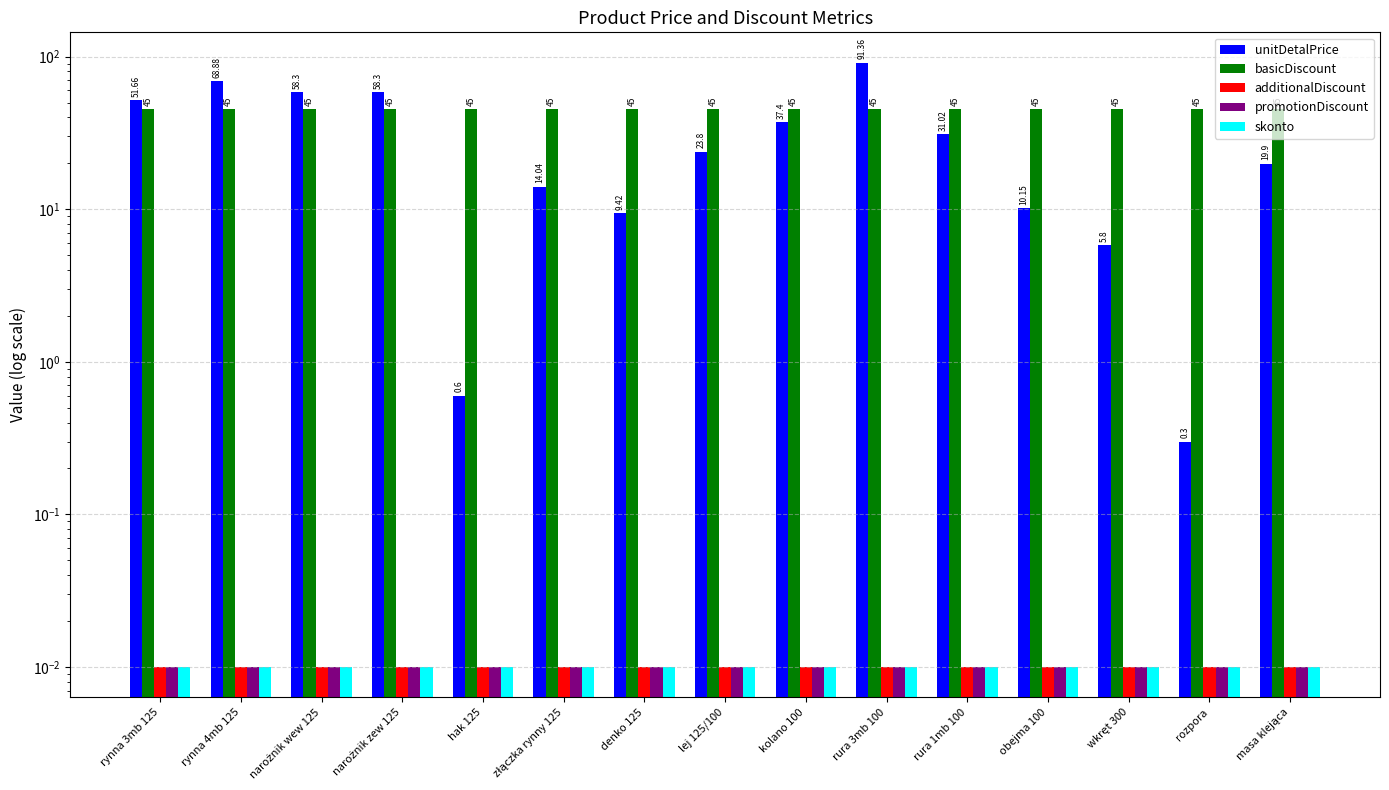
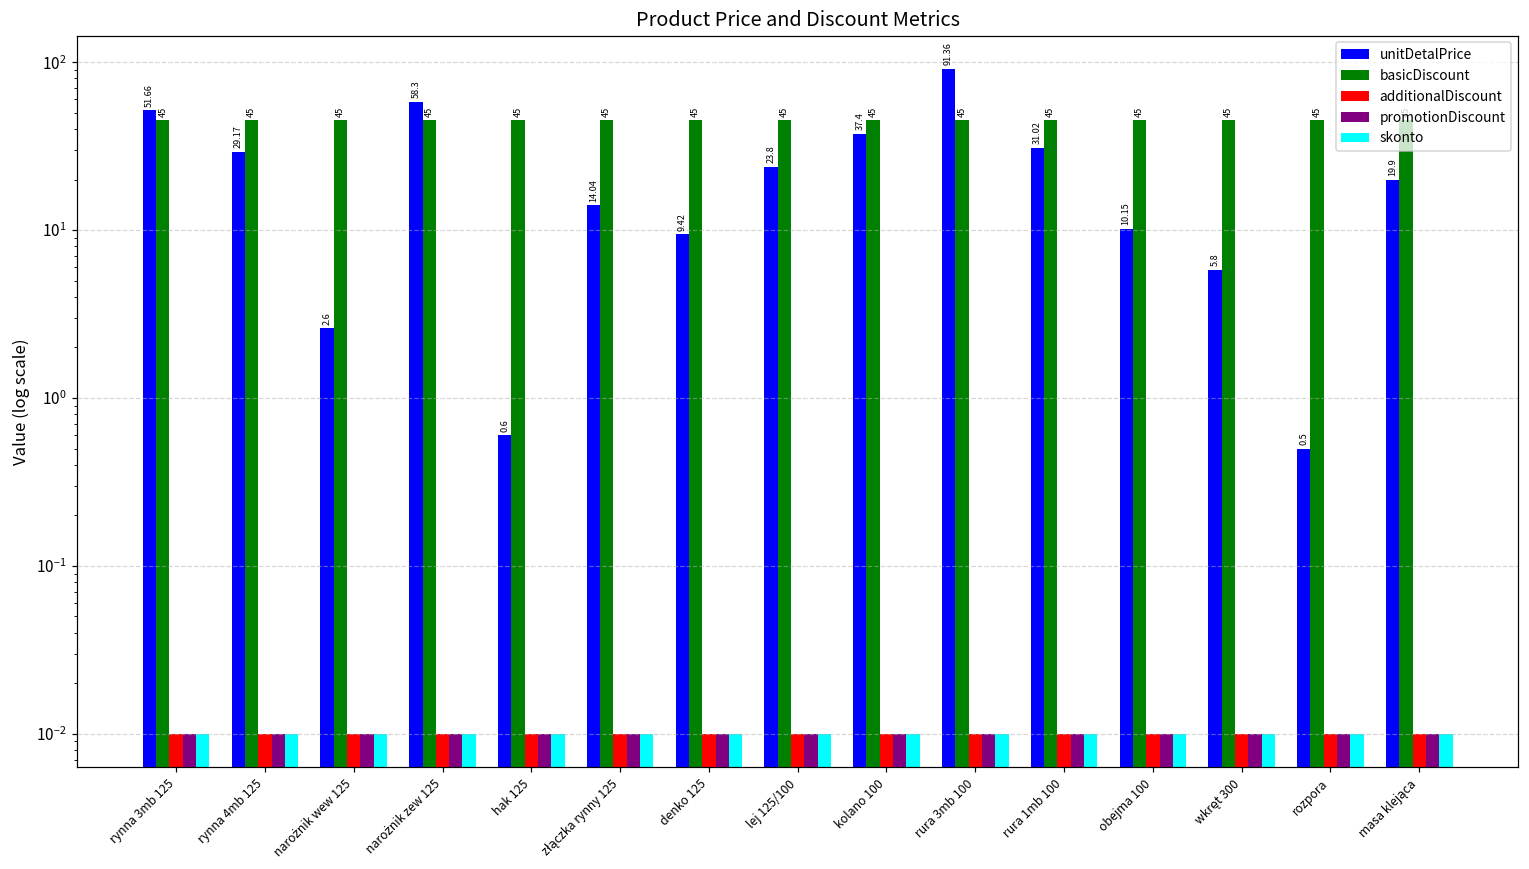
  {
    "unitDetalPrice": {
      "rynna 3mb 125": 51.66,
-     "rynna 4mb 125": 68.88,
-     "narożnik wew 125": 58.3,
+     "rynna 4mb 125": 29.17,
+     "narożnik wew 125": 2.6,
      "narożnik zew 125": 58.3,
      "hak 125": 0.6,
      "złączka rynny 125": 14.04,
      "denko 125": 9.42,
      "lej 125/100": 23.8,
      "kolano 100": 37.4,
      "rura 3mb 100": 91.36,
      "rura 1mb 100": 31.02,
      "obejma 100": 10.15,
      "wkręt 300": 5.8,
-     "rozpora": 0.3,
+     "rozpora": 0.5,
      "masa klejąca": 19.9
    },
    "basicDiscount": {
      "rynna 3mb 125": 45,
      "rynna 4mb 125": 45,
      "narożnik wew 125": 45,
      "narożnik zew 125": 45,
      "hak 125": 45,
      "złączka rynny 125": 45,
      "denko 125": 45,
      "lej 125/100": 45,
      "kolano 100": 45,
      "rura 3mb 100": 45,
      "rura 1mb 100": 45,
      "obejma 100": 45,
      "wkręt 300": 45,
      "rozpora": 45
    },
    "additionalDiscount": {
      "rynna 3mb 125": 0.010,
      "rynna 4mb 125": 0.010,
      "narożnik wew 125": 0.010,
      "narożnik zew 125": 0.010,
      "hak 125": 0.010,
      "złączka rynny 125": 0.010,
      "denko 125": 0.010,
      "lej 125/100": 0.010,
      "kolano 100": 0.010,
      "rura 3mb 100": 0.010,
      "rura 1mb 100": 0.010,
      "obejma 100": 0.010,
      "wkręt 300": 0.010,
      "rozpora": 0.010,
      "masa klejąca": 0.010
    },
    "promotionDiscount": {
      "rynna 3mb 125": 0.010,
      "rynna 4mb 125": 0.010,
      "narożnik wew 125": 0.010,
      "narożnik zew 125": 0.010,
      "hak 125": 0.010,
      "złączka rynny 125": 0.010,
      "denko 125": 0.010,
      "lej 125/100": 0.010,
      "kolano 100": 0.010,
      "rura 3mb 100": 0.010,
      "rura 1mb 100": 0.010,
      "obejma 100": 0.010,
      "wkręt 300": 0.010,
      "rozpora": 0.010,
      "masa klejąca": 0.010
    },
    "skonto": {
      "rynna 3mb 125": 0.010,
      "rynna 4mb 125": 0.010,
      "narożnik wew 125": 0.010,
      "narożnik zew 125": 0.010,
      "hak 125": 0.010,
      "złączka rynny 125": 0.010,
      "denko 125": 0.010,
      "lej 125/100": 0.010,
      "kolano 100": 0.010,
      "rura 3mb 100": 0.010,
      "rura 1mb 100": 0.010,
      "obejma 100": 0.010,
      "wkręt 300": 0.010,
      "rozpora": 0.010,
      "masa klejąca": 0.010
    }
  }
